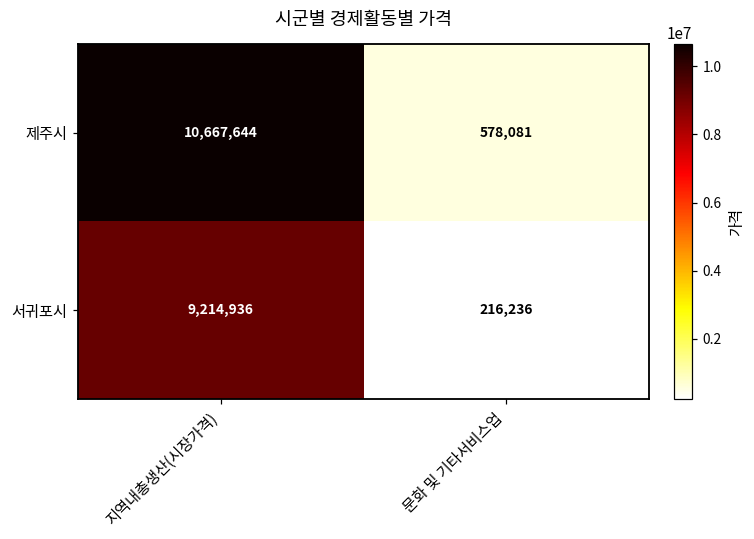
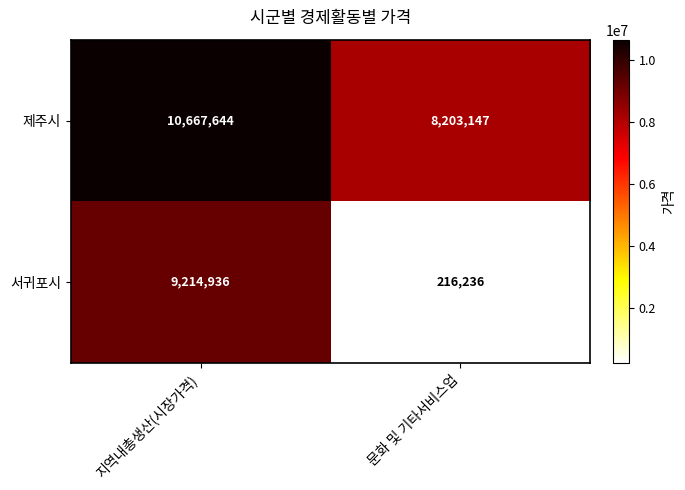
  {
    "제주시": {
      "지역내총생산(시장가격)": "10,667,644",
-     "문화 및 기타서비스업": "578,081"
+     "문화 및 기타서비스업": "8,203,147"
    },
    "서귀포시": {
      "지역내총생산(시장가격)": "9,214,936",
      "문화 및 기타서비스업": "216,236"
    }
  }
